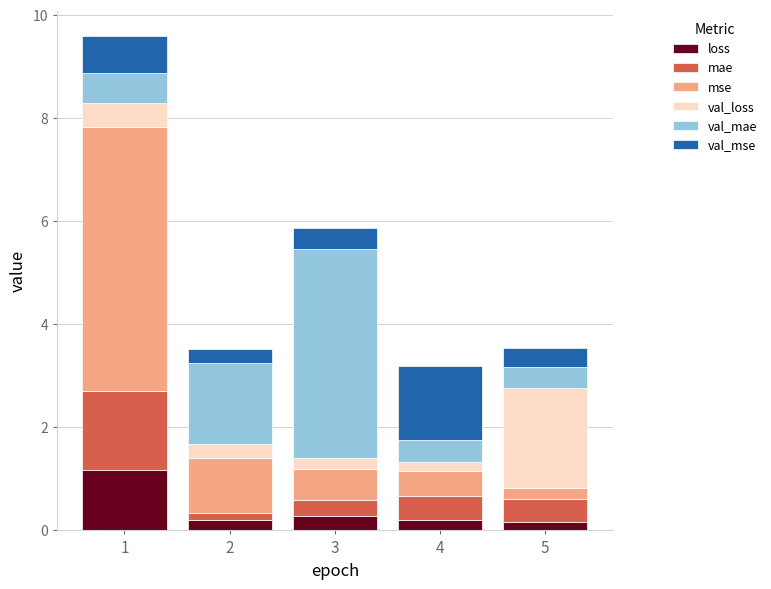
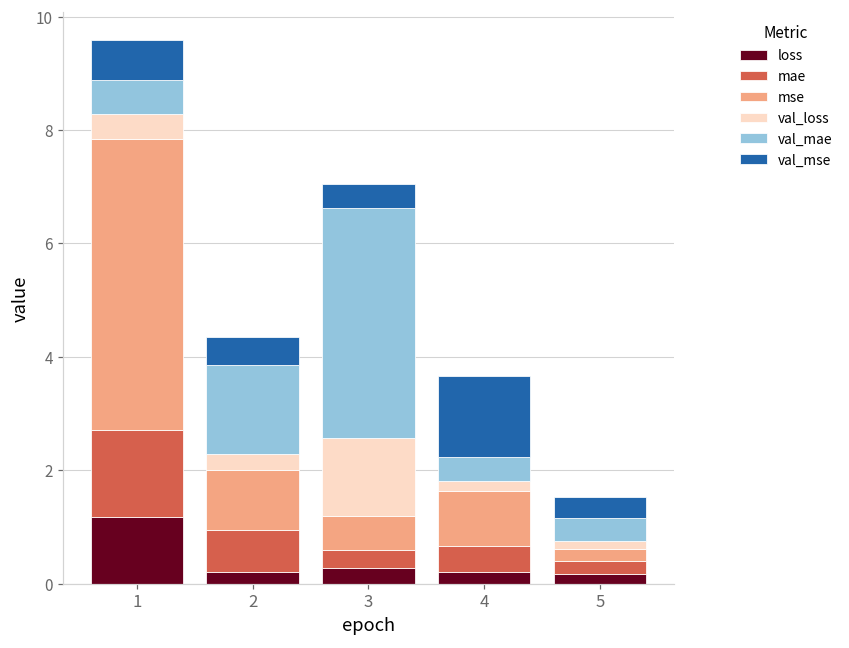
  {
    "loss": {
      "1": 1.2,
      "2": 0.2,
      "3": 0.3,
      "4": 0.2,
      "5": 0.2
    },
    "mae": {
      "1": 1.5,
-     "2": 0.1,
+     "2": 0.7,
      "3": 0.3,
      "4": 0.5,
-     "5": 0.4
+     "5": 0.2
    },
    "mse": {
      "1": 5.1,
      "2": 1.1,
      "3": 0.6,
-     "4": 0.5,
+     "4": 1.0,
      "5": 0.2
    },
    "val_loss": {
      "1": 0.5,
      "2": 0.3,
-     "3": 0.2,
+     "3": 1.4,
      "4": 0.2,
-     "5": 1.9
+     "5": 0.1
    },
    "val_mae": {
      "1": 0.6,
      "2": 1.6,
      "3": 4.1,
      "4": 0.4,
      "5": 0.4
    },
    "val_mse": {
      "1": 0.7,
-     "2": 0.3,
+     "2": 0.5,
      "3": 0.4,
      "4": 1.4,
      "5": 0.4
    }
  }
